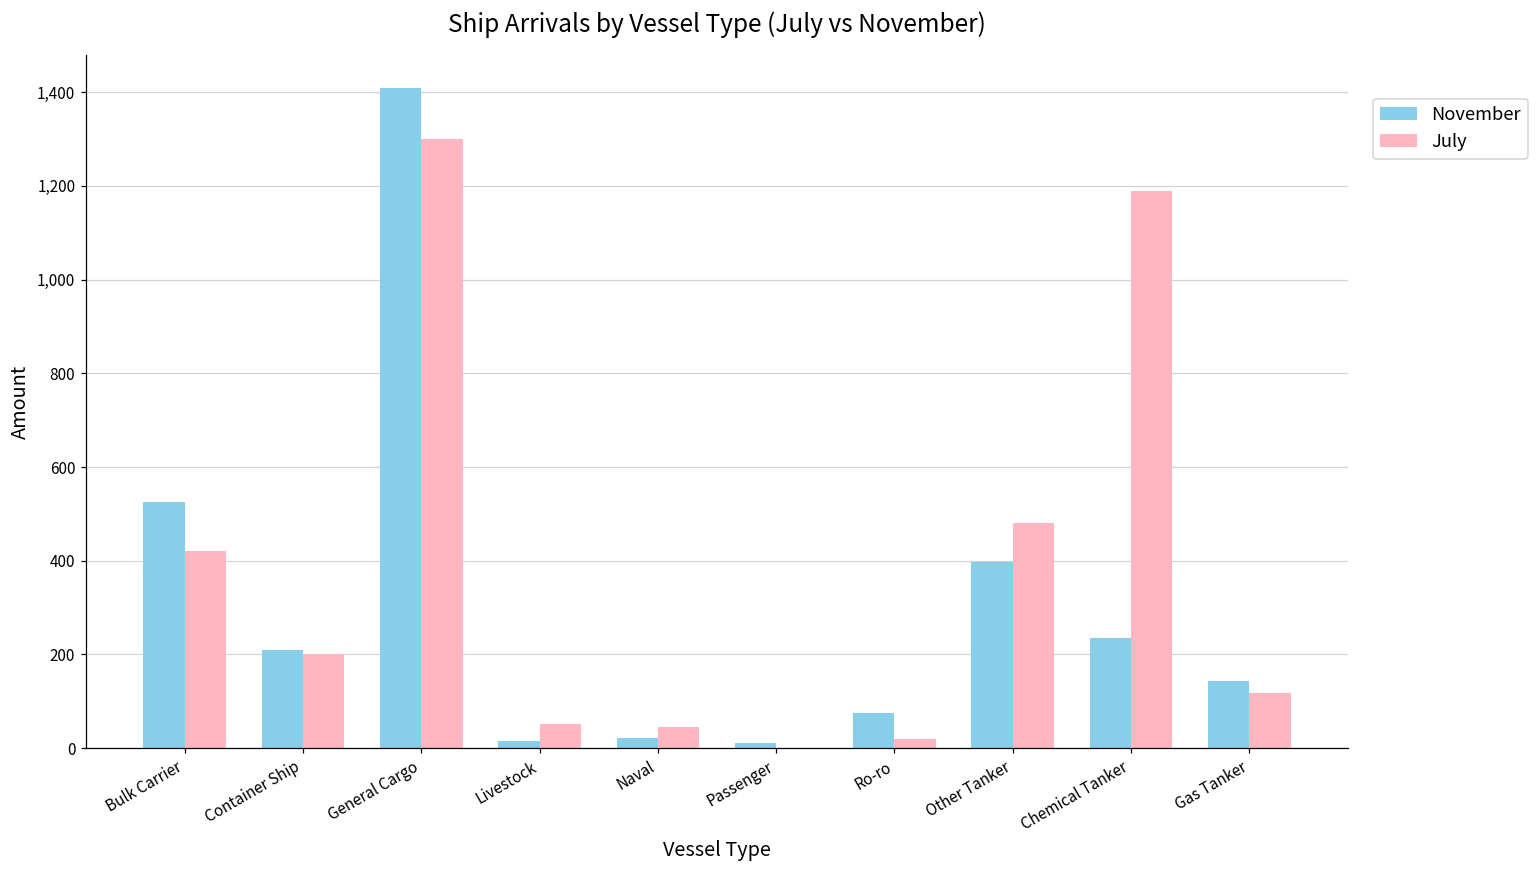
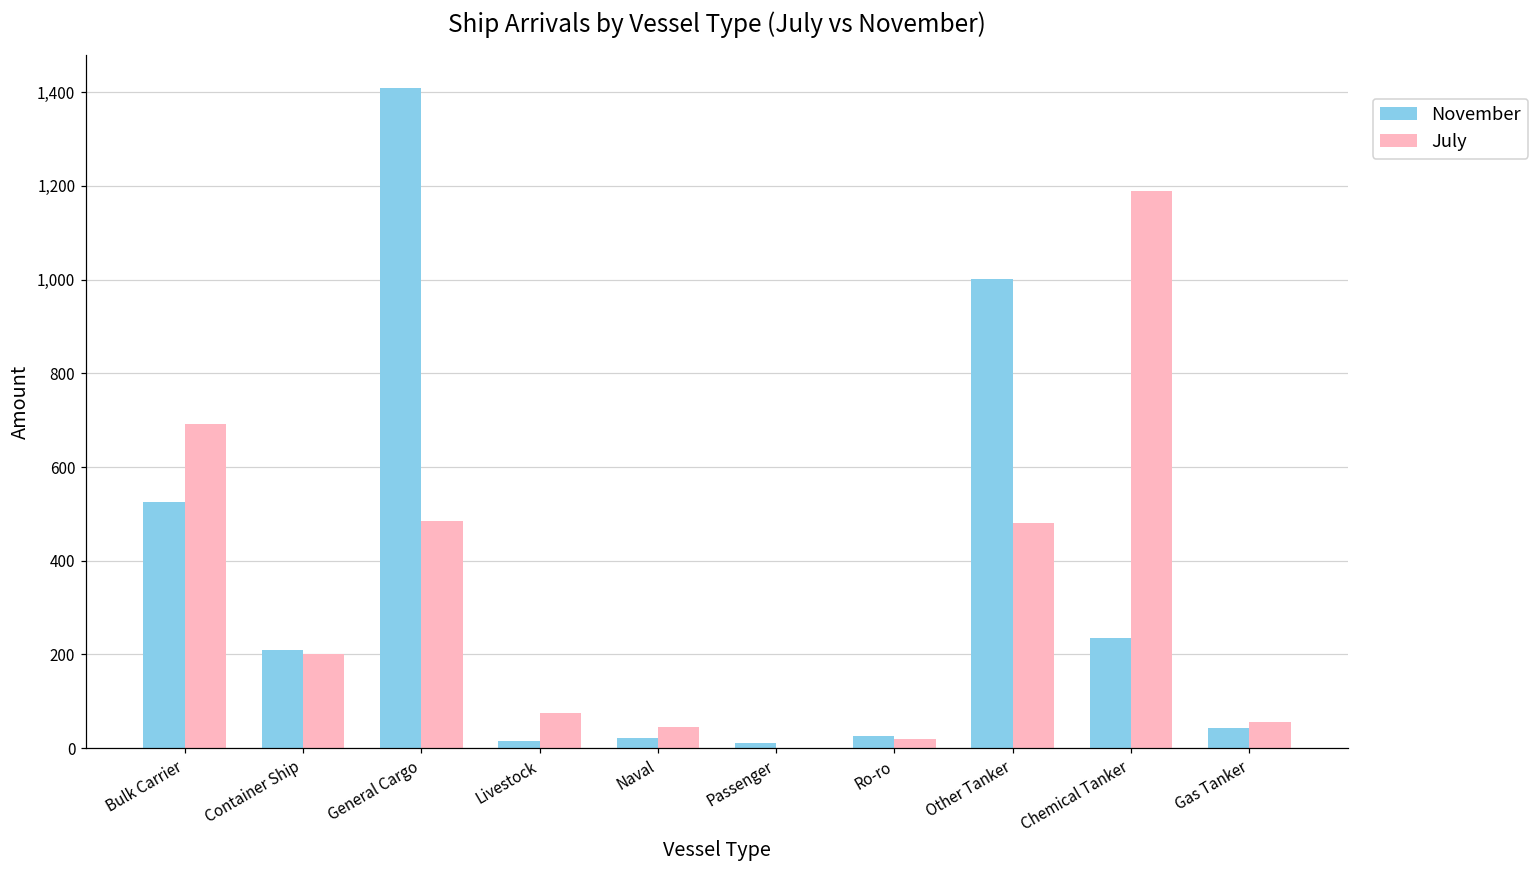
  {
    "November": {
      "Bulk Carrier": "520",
      "Container Ship": "210",
      "General Cargo": "1,410",
      "Livestock": "20",
      "Naval": "20",
      "Passenger": "10",
-     "Ro-ro": "70",
-     "Other Tanker": "400",
+     "Ro-ro": "30",
+     "Other Tanker": "1,000",
      "Chemical Tanker": "240",
-     "Gas Tanker": "140"
+     "Gas Tanker": "40"
    },
    "July": {
-     "Bulk Carrier": "420",
+     "Bulk Carrier": "690",
      "Container Ship": "200",
-     "General Cargo": "1,300",
-     "Livestock": "50",
+     "General Cargo": "490",
+     "Livestock": "70",
      "Naval": "50",
      "Passenger": "0",
      "Ro-ro": "20",
      "Other Tanker": "480",
      "Chemical Tanker": "1,190",
-     "Gas Tanker": "120"
+     "Gas Tanker": "60"
    }
  }
